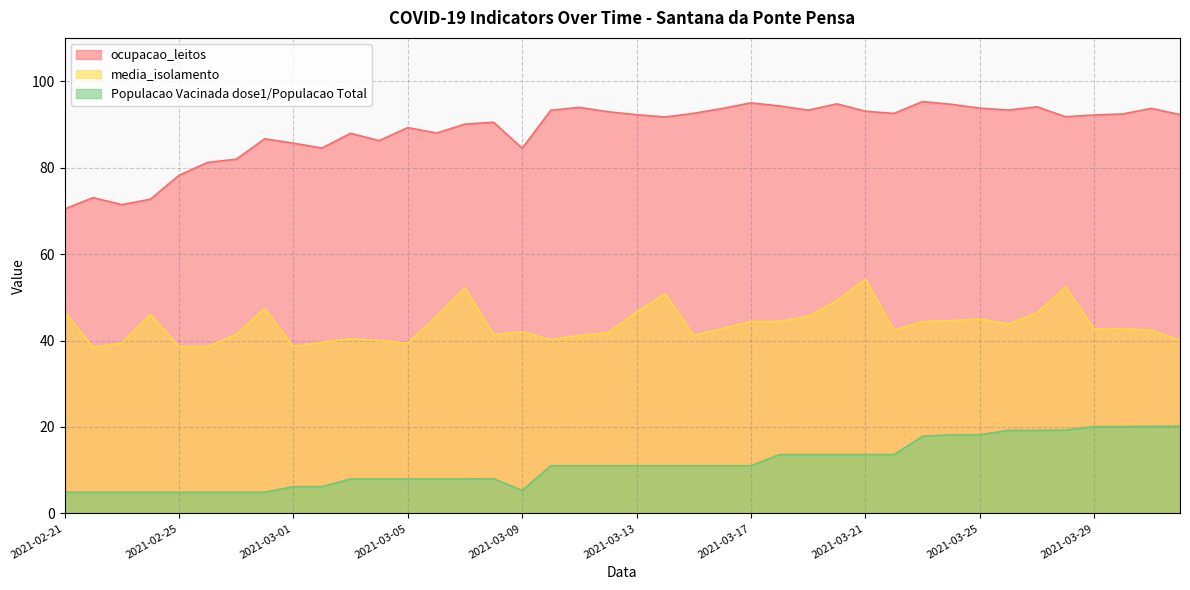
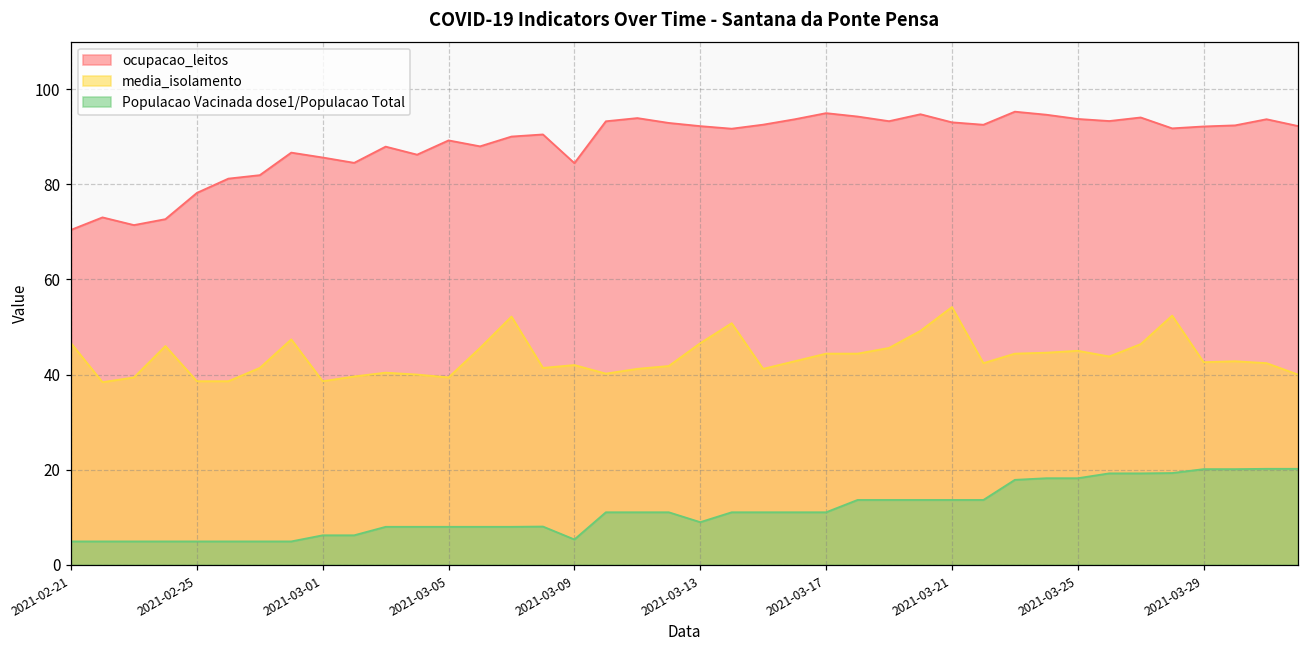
  {
    "ocupacao_leitos": {
      "2021-02-21": 70,
      "2021-02-25": 78,
      "2021-03-01": 86,
      "2021-03-05": 89,
      "2021-03-09": 84,
      "2021-03-13": 92,
      "2021-03-17": 95,
      "2021-03-21": 93,
      "2021-03-25": 94,
      "2021-03-29": 92
    },
    "media_isolamento": {
      "2021-02-21": 47,
      "2021-02-25": 39,
      "2021-03-01": 39,
      "2021-03-05": 39,
      "2021-03-09": 42,
      "2021-03-13": 47,
      "2021-03-17": 44,
      "2021-03-21": 54,
      "2021-03-25": 45,
      "2021-03-29": 43
    },
    "Populacao Vacinada dose1/Populacao Total": {
      "2021-02-21": 5,
      "2021-02-25": 5,
      "2021-03-01": 6,
      "2021-03-05": 8,
      "2021-03-09": 5,
-     "2021-03-13": 11,
+     "2021-03-13": 9,
      "2021-03-17": 11,
      "2021-03-21": 14,
      "2021-03-25": 18,
      "2021-03-29": 20
    }
  }
